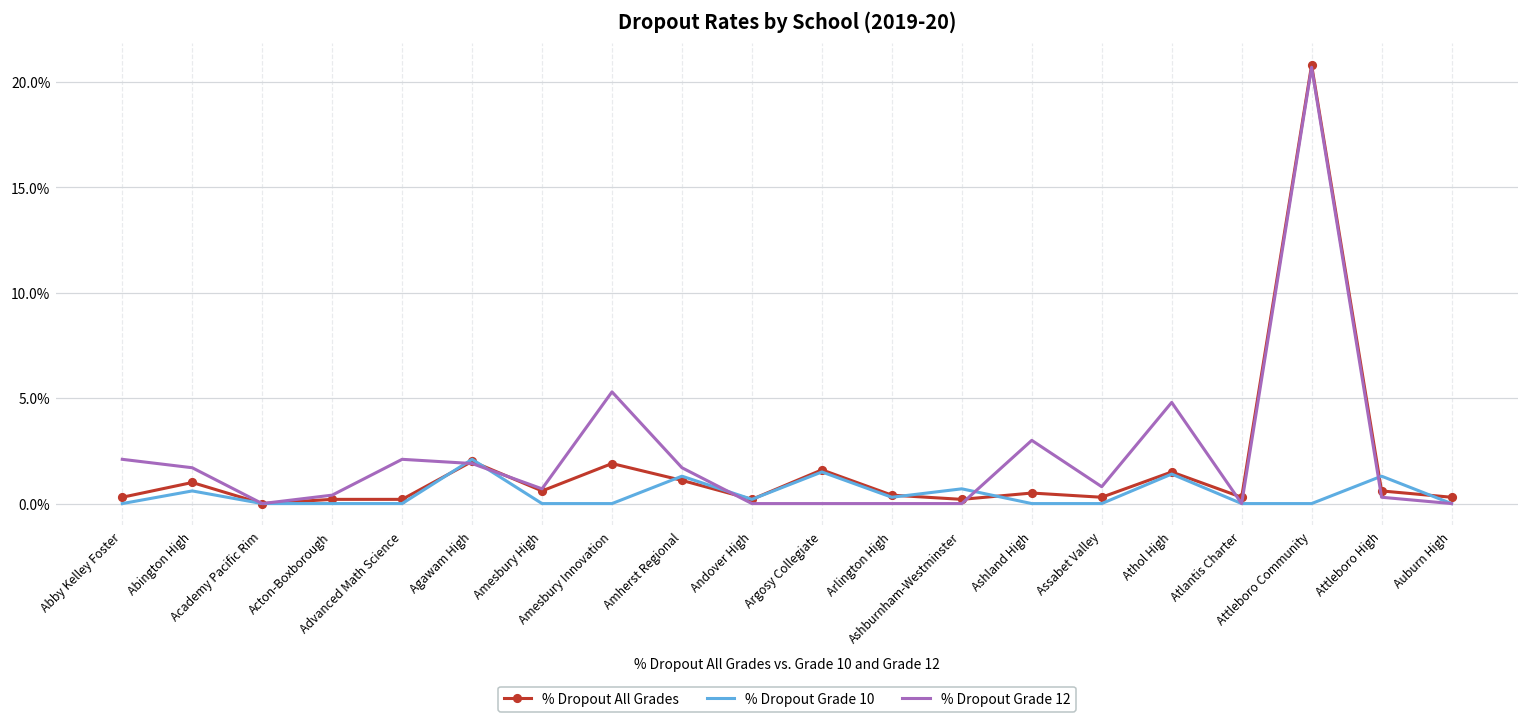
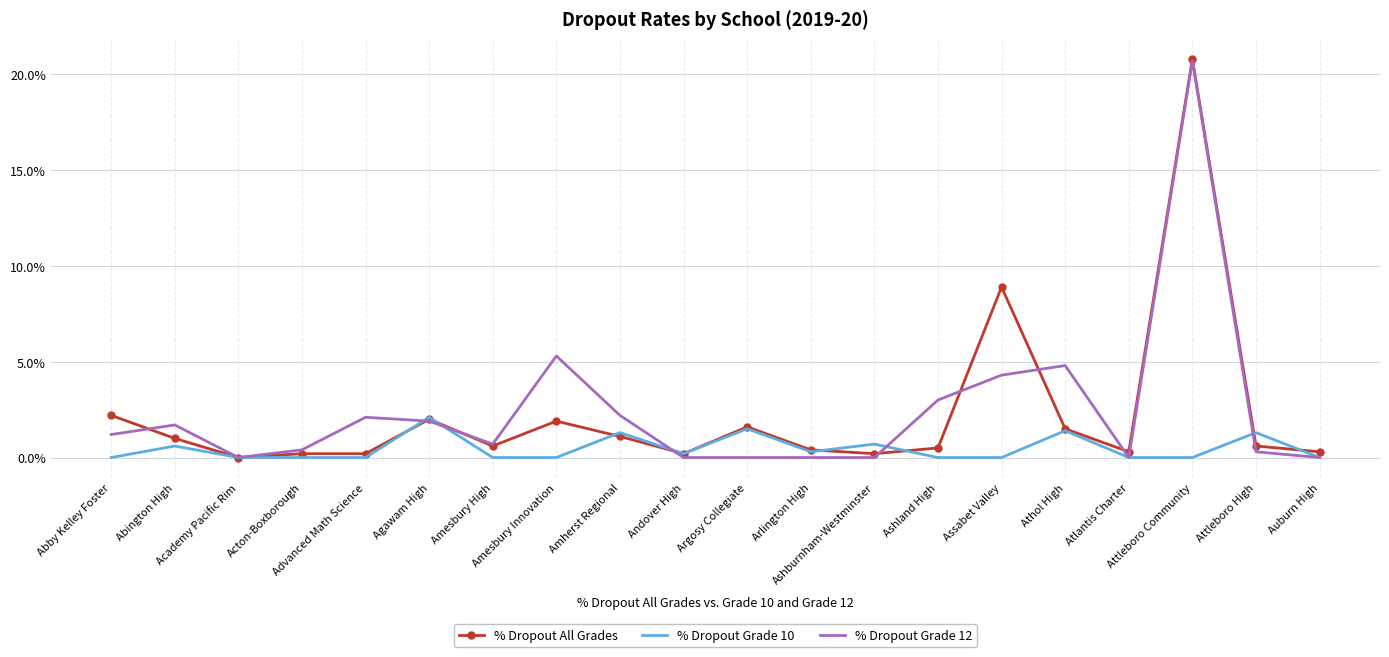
  {
    "% Dropout All Grades": {
-     "Abby Kelley Foster": "0.3%",
+     "Abby Kelley Foster": "2.2%",
      "Abington High": "1.0%",
      "Acton-Boxborough": "0.2%",
      "Advanced Math Science": "0.2%",
      "Amesbury Innovation": "1.9%",
      "Amherst Regional": "1.1%",
      "Ashburnham-Westminster": "0.2%",
      "Ashland High": "0.5%",
-     "Assabet Valley": "0.3%",
+     "Assabet Valley": "8.9%",
      "Atlantis Charter": "0.3%",
      "Attleboro High": "0.6%",
      "Auburn High": "0.3%"
    },
    "% Dropout Grade 10": {
      "Abby Kelley Foster": "0.0%",
      "Abington High": "0.6%",
      "Acton-Boxborough": "0.0%",
      "Advanced Math Science": "0.0%",
      "Amesbury High": "0.0%",
      "Amesbury Innovation": "0.0%",
      "Amherst Regional": "1.3%",
      "Ashburnham-Westminster": "0.7%",
      "Ashland High": "0.0%",
      "Assabet Valley": "0.0%",
      "Attleboro Community": "0.0%",
      "Attleboro High": "1.3%"
    },
    "% Dropout Grade 12": {
-     "Abby Kelley Foster": "2.1%",
+     "Abby Kelley Foster": "1.2%",
      "Abington High": "1.7%",
      "Acton-Boxborough": "0.4%",
      "Advanced Math Science": "2.1%",
      "Amesbury Innovation": "5.3%",
-     "Amherst Regional": "1.7%",
+     "Amherst Regional": "2.2%",
      "Andover High": "0.0%",
      "Argosy Collegiate": "0.0%",
      "Arlington High": "0.0%",
      "Ashburnham-Westminster": "0.0%",
      "Ashland High": "3.0%",
-     "Assabet Valley": "0.8%",
+     "Assabet Valley": "4.3%",
      "Athol High": "4.8%",
      "Attleboro High": "0.3%"
    }
  }
